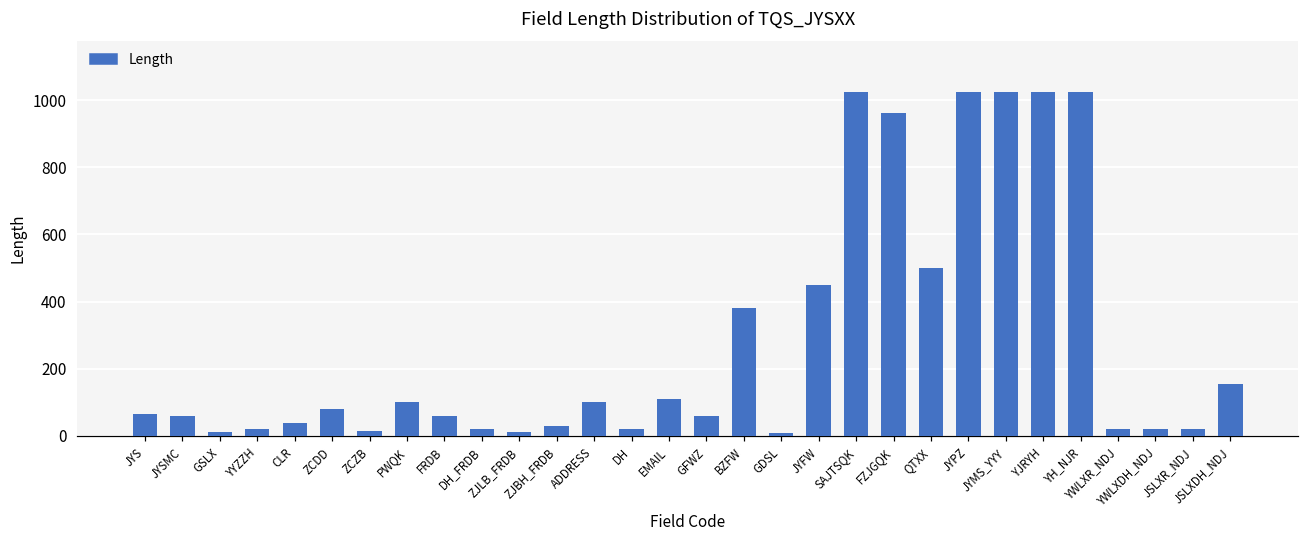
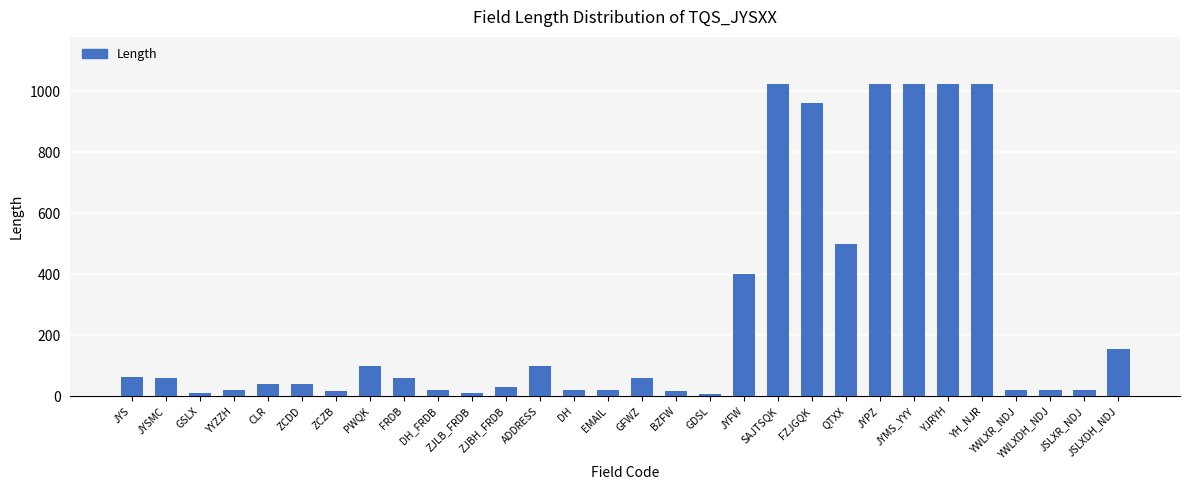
  {
    "JYS": 60,
    "JYSMC": 60,
    "GSLX": 10,
    "YYZZH": 20,
    "CLR": 40,
-   "ZCDD": 80,
+   "ZCDD": 40,
    "ZCZB": 20,
    "PWQK": 100,
    "FRDB": 60,
    "DH_FRDB": 20,
    "ZJLB_FRDB": 10,
    "ZJBH_FRDB": 30,
    "ADDRESS": 100,
    "DH": 20,
-   "EMAIL": 110,
+   "EMAIL": 20,
    "GFWZ": 60,
-   "BZFW": 380,
-   "JYFW": 450,
+   "BZFW": 20,
+   "JYFW": 400,
    "SAJTSQK": 1020,
    "FZJGQK": 960,
    "QTXX": 500,
    "JYPZ": 1020,
    "JYMS_YYY": 1020,
    "YJRYH": 1020,
    "YH_NJR": 1020,
    "YWLXR_NDJ": 20,
    "YWLXDH_NDJ": 20,
    "JSLXR_NDJ": 20,
    "JSLXDH_NDJ": 160
  }
